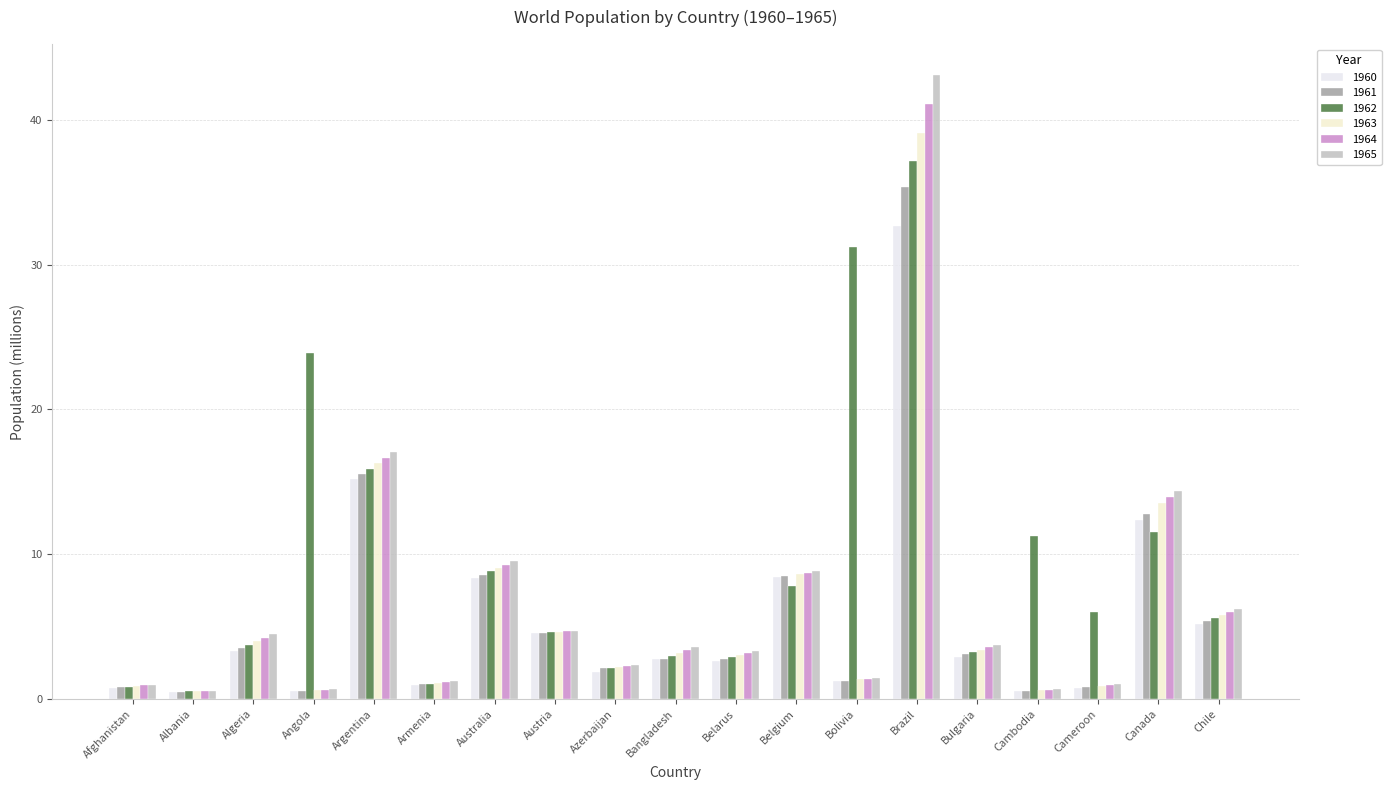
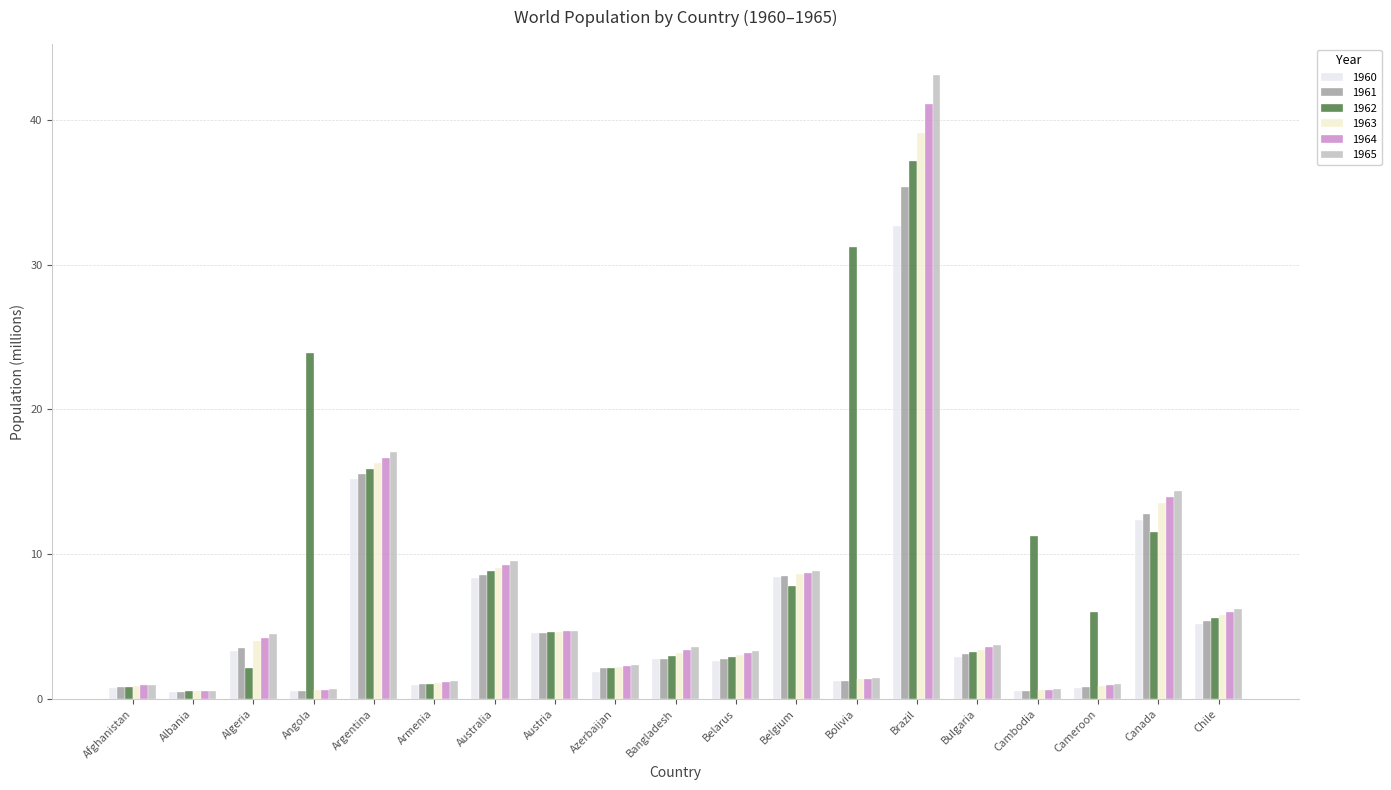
  {
    "1962": {
      "Afghanistan": 0.9,
      "Albania": 0.5,
-     "Algeria": 3.7,
+     "Algeria": 2.1,
      "Angola": 23.9,
      "Argentina": 15.9,
      "Armenia": 1.1,
      "Australia": 8.8,
      "Austria": 4.6,
      "Azerbaijan": 2.2,
      "Bangladesh": 2.9,
      "Belarus": 2.9,
      "Belgium": 7.8,
      "Bolivia": 31.2,
      "Brazil": 37.2,
      "Bulgaria": 3.3,
      "Cambodia": 11.3,
      "Cameroon": 6.0,
      "Canada": 11.6,
      "Chile": 5.6
    }
  }
